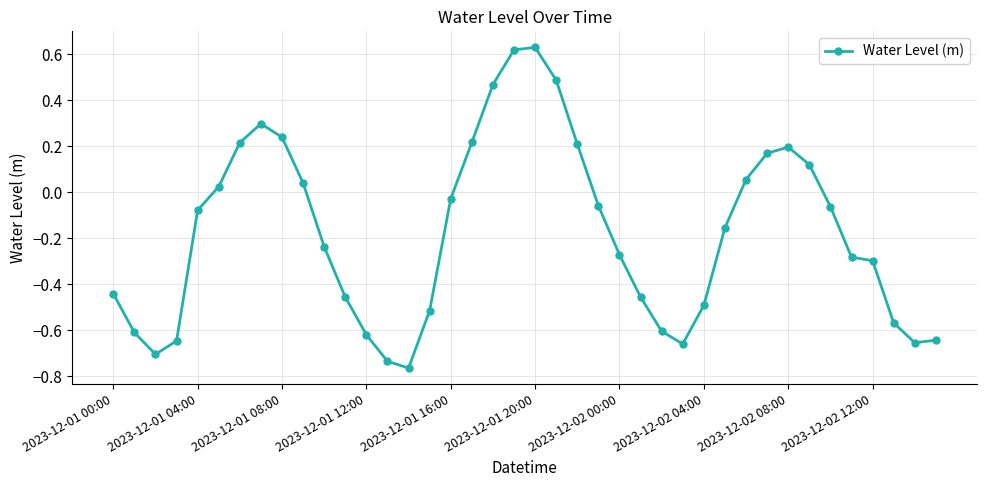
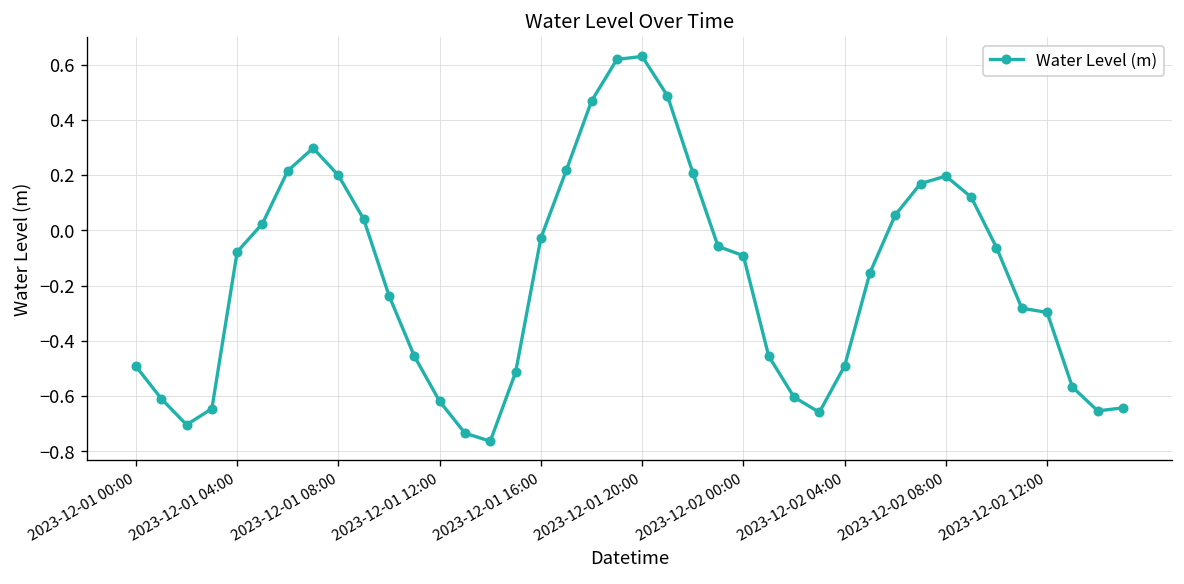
  {
-   "2023-12-01 00:00": -0.44,
+   "2023-12-01 00:00": -0.49,
    "2023-12-01 04:00": -0.08,
-   "2023-12-01 08:00": 0.24,
+   "2023-12-01 08:00": 0.20,
    "2023-12-01 12:00": -0.62,
    "2023-12-01 16:00": -0.03,
    "2023-12-01 20:00": 0.63,
-   "2023-12-02 00:00": -0.27,
+   "2023-12-02 00:00": -0.09,
    "2023-12-02 04:00": -0.49,
    "2023-12-02 08:00": 0.20,
    "2023-12-02 12:00": -0.30
  }
